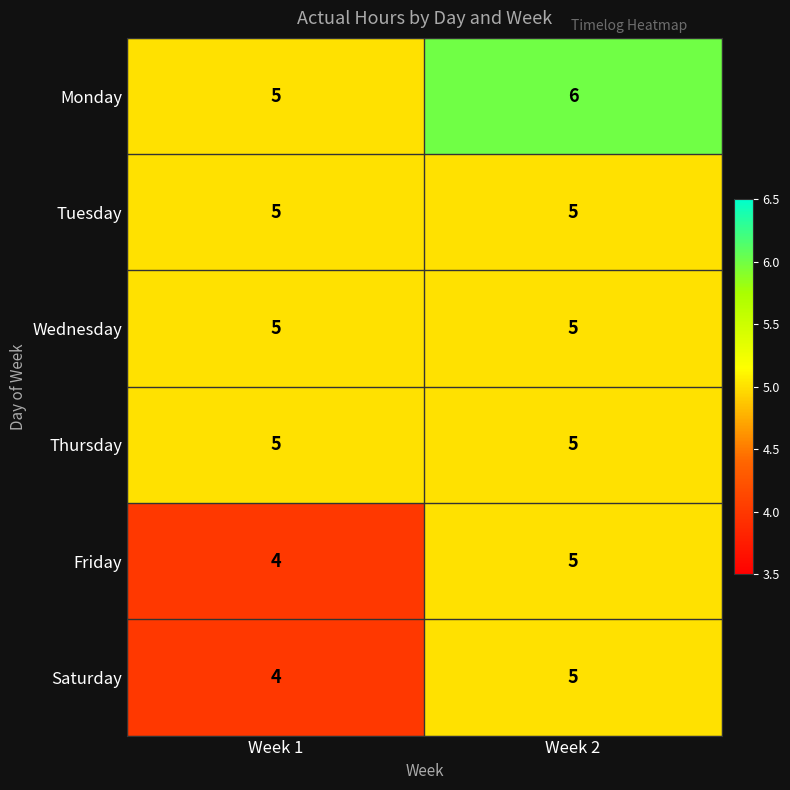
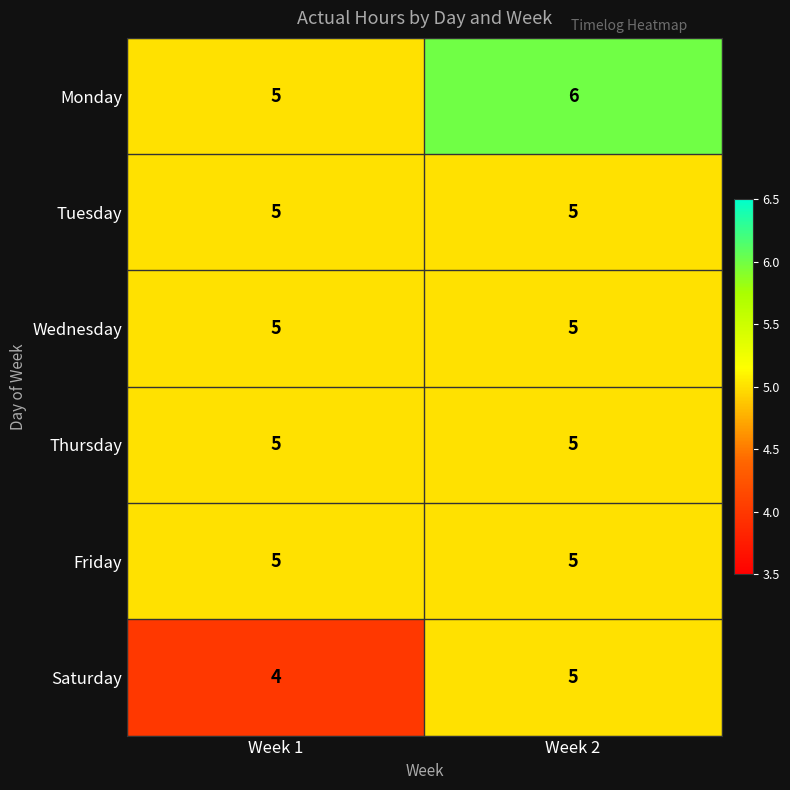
  {
    "Monday": {
      "Week 1": 5,
      "Week 2": 6
    },
    "Tuesday": {
      "Week 1": 5,
      "Week 2": 5
    },
    "Wednesday": {
      "Week 1": 5,
      "Week 2": 5
    },
    "Thursday": {
      "Week 1": 5,
      "Week 2": 5
    },
    "Friday": {
-     "Week 1": 4,
+     "Week 1": 5,
      "Week 2": 5
    },
    "Saturday": {
      "Week 1": 4,
      "Week 2": 5
    }
  }
